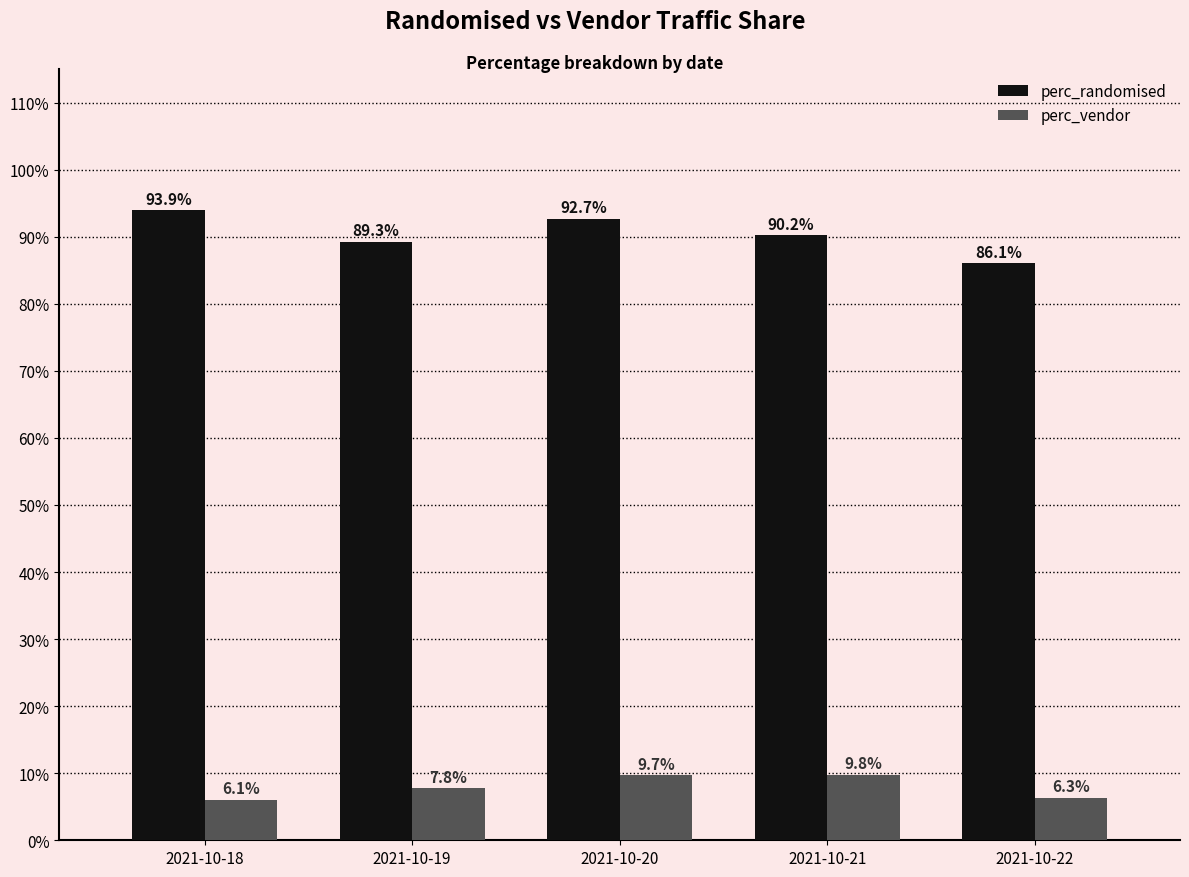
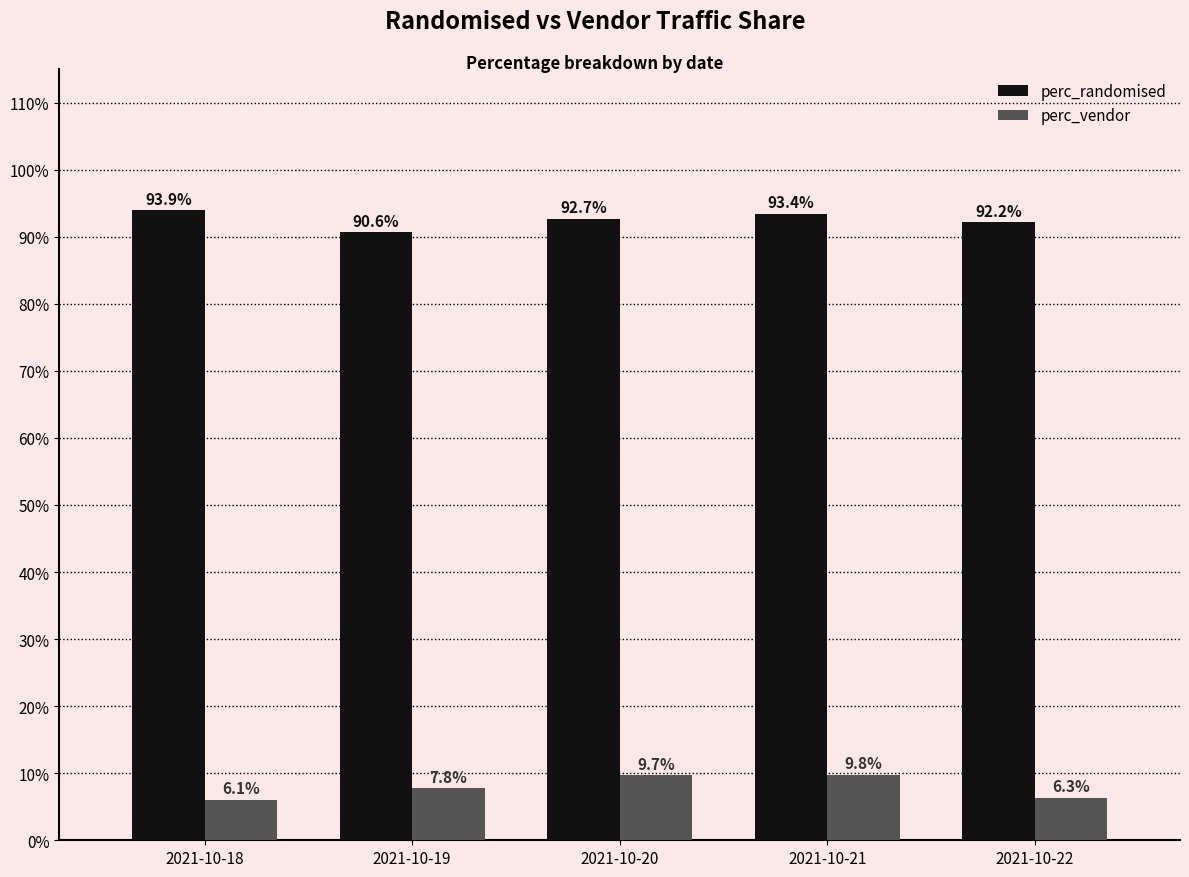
  {
    "perc_randomised": {
      "2021-10-18": "93.9%",
-     "2021-10-19": "89.3%",
+     "2021-10-19": "90.6%",
      "2021-10-20": "92.7%",
-     "2021-10-21": "90.2%",
-     "2021-10-22": "86.1%"
+     "2021-10-21": "93.4%",
+     "2021-10-22": "92.2%"
    },
    "perc_vendor": {
      "2021-10-18": "6.1%",
      "2021-10-19": "7.8%",
      "2021-10-20": "9.7%",
      "2021-10-21": "9.8%",
      "2021-10-22": "6.3%"
    }
  }
